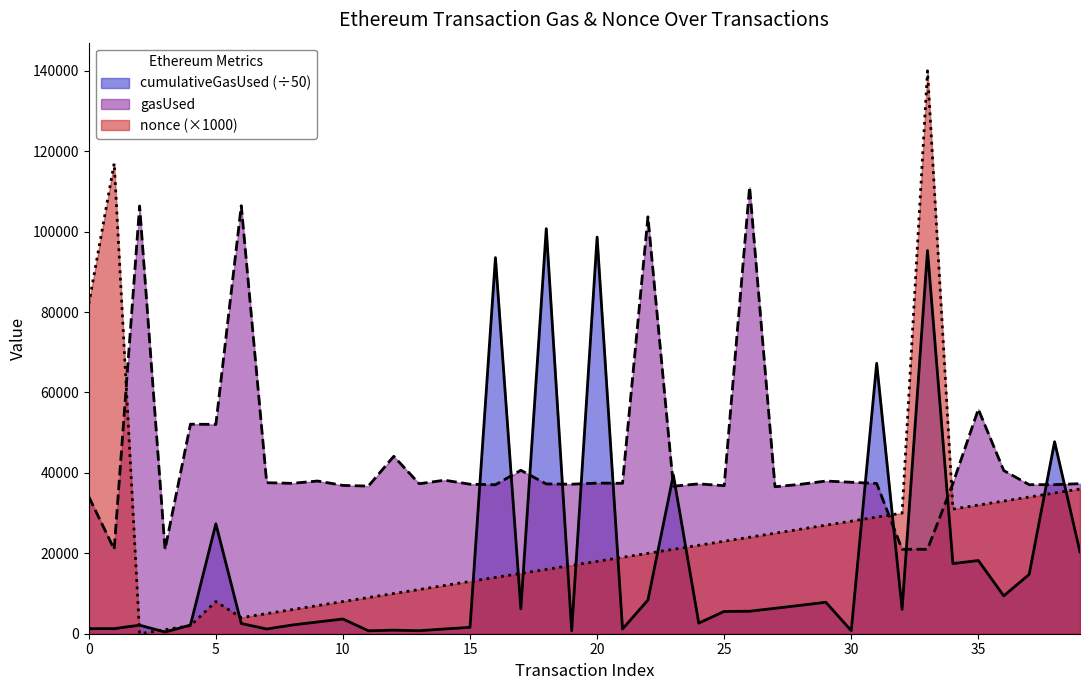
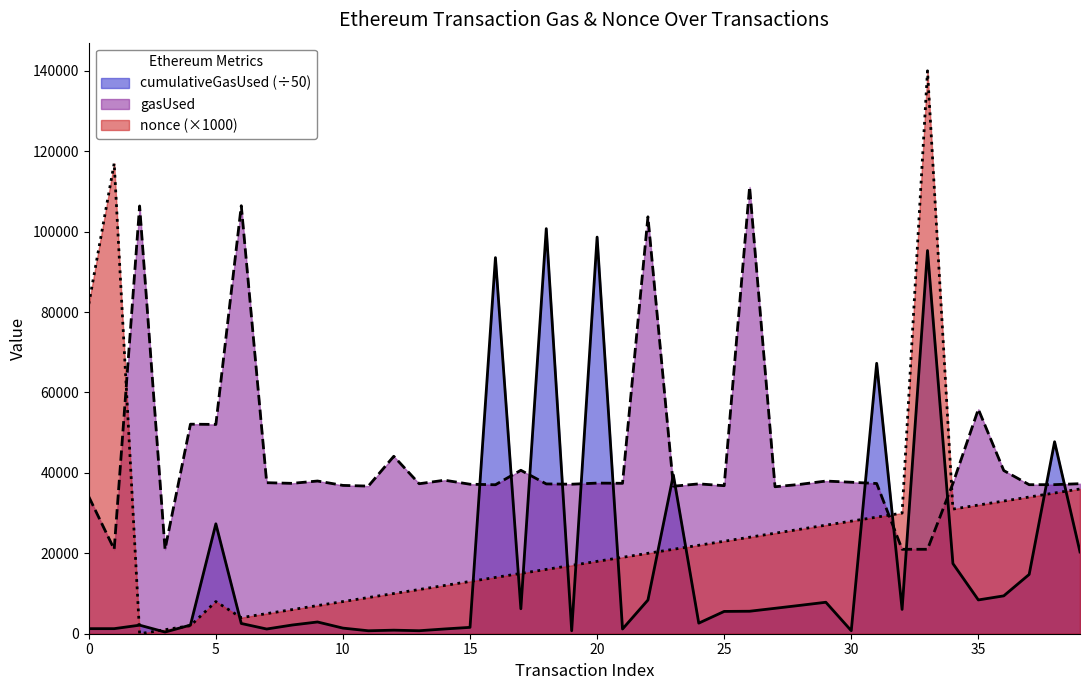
  {
    "cumulativeGasUsed (÷50)": {
      "0": 1000,
      "5": 27000,
-     "10": 4000,
+     "10": 1000,
      "15": 2000,
      "20": 99000,
      "25": 6000,
      "30": 1000,
-     "35": 18000
+     "35": 8000
    },
    "gasUsed": {
      "0": 34000,
      "5": 52000,
      "10": 37000,
      "15": 37000,
      "20": 37000,
      "25": 37000,
      "30": 38000,
      "35": 56000
    },
    "nonce (×1000)": {
      "0": 82000,
      "5": 8000,
      "10": 8000,
      "15": 13000,
      "20": 18000,
      "25": 23000,
      "30": 28000,
      "35": 32000
    }
  }
